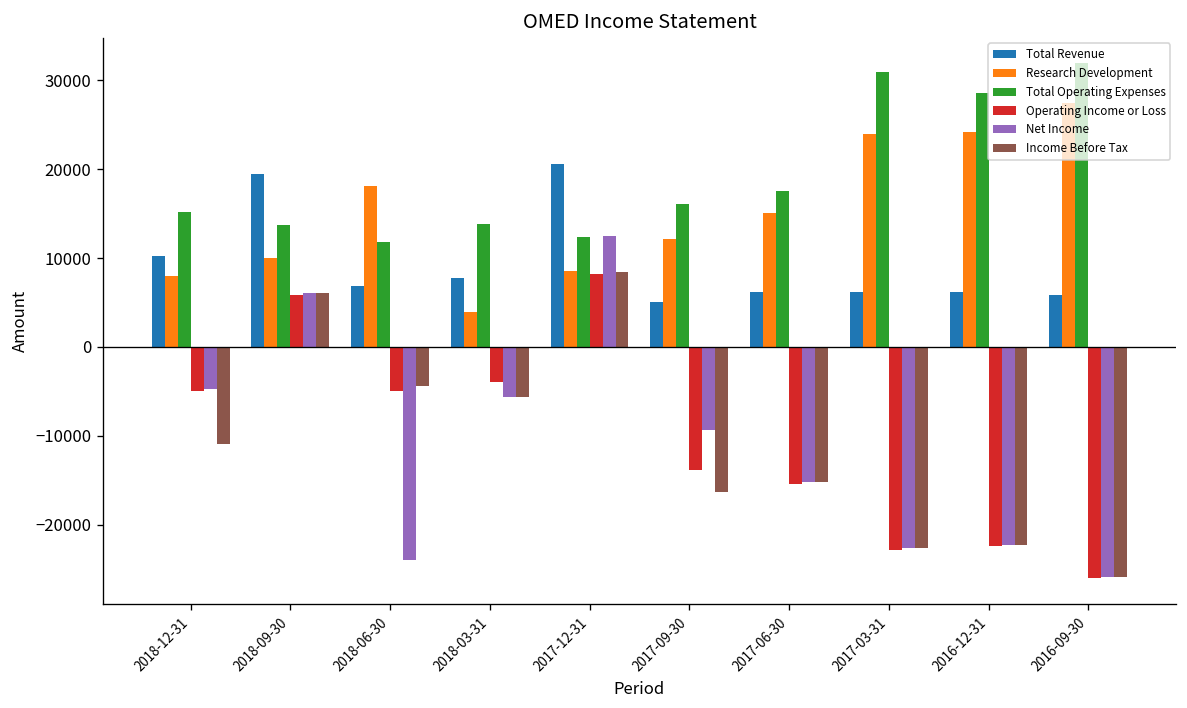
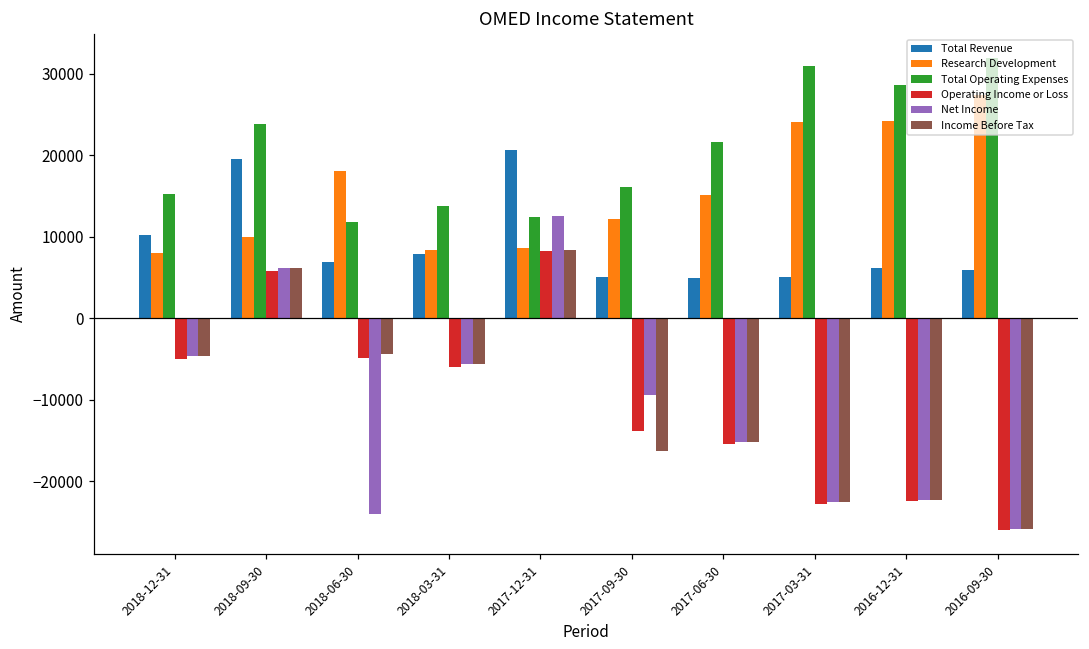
  {
    "Total Revenue": {
      "2018-12-31": 10000,
      "2018-09-30": 20000,
      "2018-06-30": 7000,
      "2018-03-31": 8000,
      "2017-12-31": 21000,
      "2017-09-30": 5000,
-     "2017-06-30": 6000,
-     "2017-03-31": 6000,
+     "2017-06-30": 5000,
+     "2017-03-31": 5000,
      "2016-12-31": 6000,
      "2016-09-30": 6000
    },
    "Research Development": {
      "2018-12-31": 8000,
      "2018-09-30": 10000,
      "2018-06-30": 18000,
-     "2018-03-31": 4000,
+     "2018-03-31": 8000,
      "2017-12-31": 9000,
      "2017-09-30": 12000,
      "2017-06-30": 15000,
      "2017-03-31": 24000,
      "2016-12-31": 24000
    },
    "Total Operating Expenses": {
      "2018-12-31": 15000,
-     "2018-09-30": 14000,
+     "2018-09-30": 24000,
      "2018-06-30": 12000,
      "2018-03-31": 14000,
      "2017-12-31": 12000,
      "2017-09-30": 16000,
-     "2017-06-30": 18000,
+     "2017-06-30": 22000,
      "2017-03-31": 31000,
      "2016-12-31": 29000
    },
    "Operating Income or Loss": {
      "2018-12-31": -5000,
      "2018-09-30": 6000,
      "2018-06-30": -5000,
-     "2018-03-31": -4000,
+     "2018-03-31": -6000,
      "2017-12-31": 8000,
      "2017-09-30": -14000,
      "2017-06-30": -15000,
      "2017-03-31": -23000,
      "2016-12-31": -22000,
      "2016-09-30": -26000
    },
    "Net Income": {
      "2018-12-31": -5000,
      "2018-09-30": 6000,
      "2018-06-30": -24000,
      "2018-03-31": -6000,
      "2017-12-31": 13000,
      "2017-09-30": -9000,
      "2017-06-30": -15000,
      "2017-03-31": -23000,
      "2016-12-31": -22000,
      "2016-09-30": -26000
    },
    "Income Before Tax": {
-     "2018-12-31": -11000,
+     "2018-12-31": -5000,
      "2018-09-30": 6000,
      "2018-06-30": -4000,
      "2018-03-31": -6000,
      "2017-12-31": 8000,
      "2017-09-30": -16000,
      "2017-06-30": -15000,
      "2017-03-31": -23000,
      "2016-12-31": -22000,
      "2016-09-30": -26000
    }
  }
